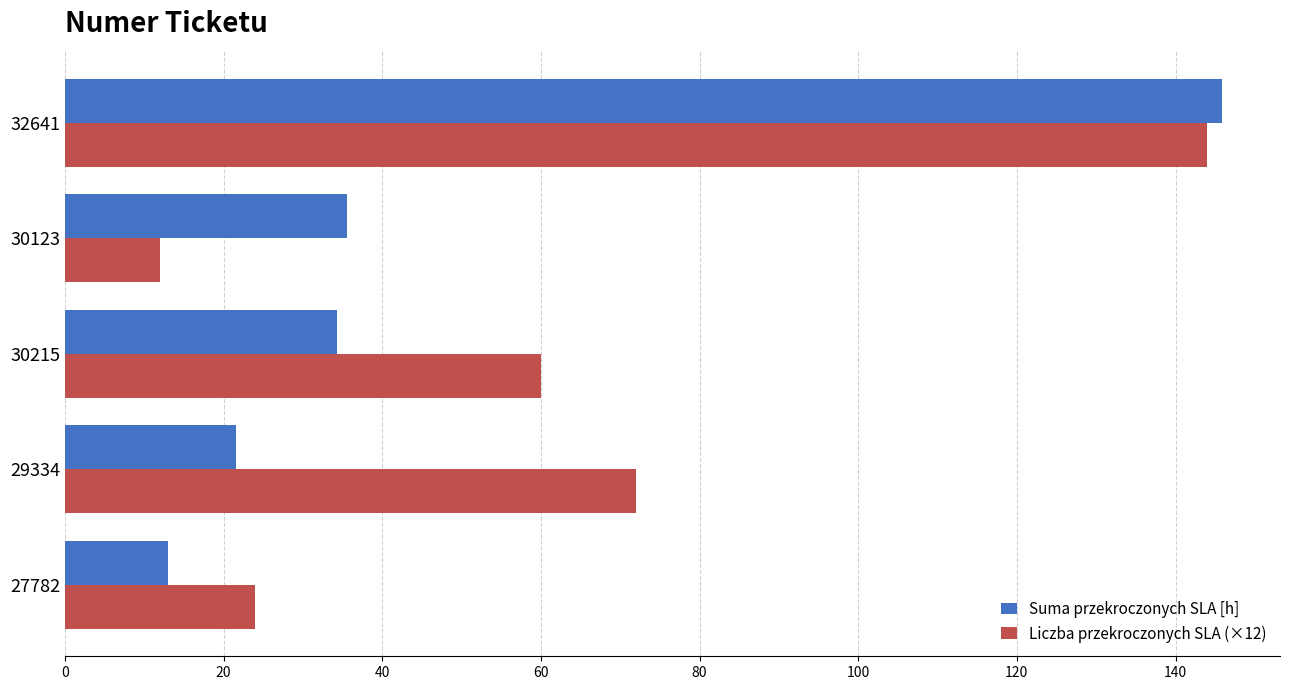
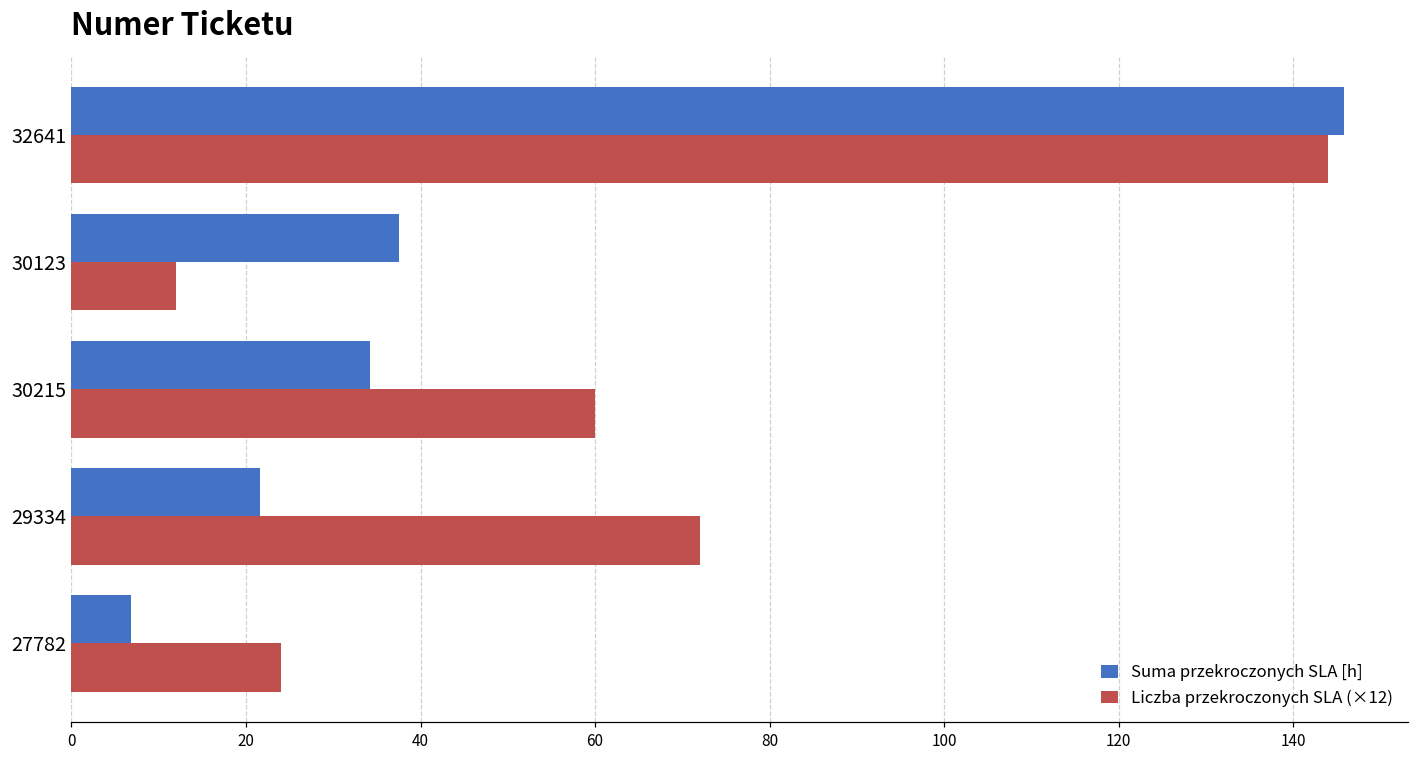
  {
    "Suma przekroczonych SLA [h]": {
      "32641": 146,
-     "30123": 36,
+     "30123": 38,
      "30215": 34,
      "29334": 22,
-     "27782": 13
+     "27782": 7
    },
    "Liczba przekroczonych SLA (×12)": {
      "32641": 144,
      "30123": 12,
      "30215": 60,
      "29334": 72,
      "27782": 24
    }
  }
